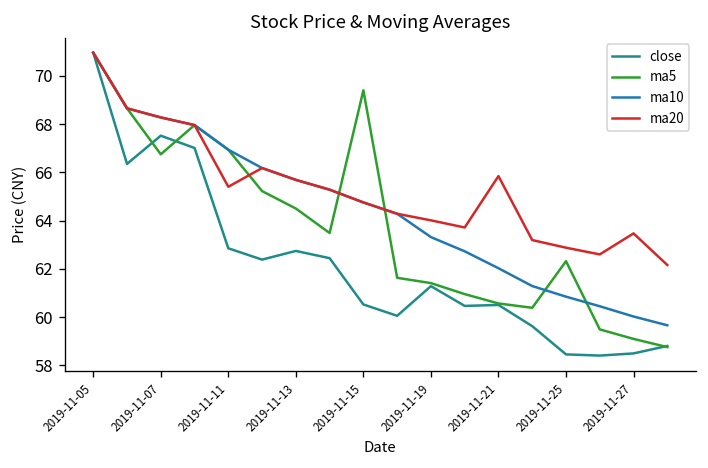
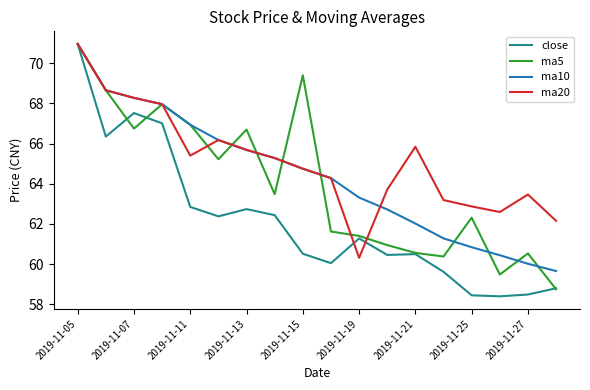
  {
    "ma5": {
      "2019-11-07": 66.7,
-     "2019-11-13": 64.5,
+     "2019-11-13": 66.7,
      "2019-11-15": 69.4,
      "2019-11-19": 61.4,
      "2019-11-25": 62.3,
-     "2019-11-27": 59.1
+     "2019-11-27": 60.5
    },
    "ma20": {
      "2019-11-11": 65.4,
-     "2019-11-19": 64.0,
+     "2019-11-19": 60.3,
      "2019-11-21": 65.8,
      "2019-11-25": 62.9,
      "2019-11-27": 63.5
    }
  }
